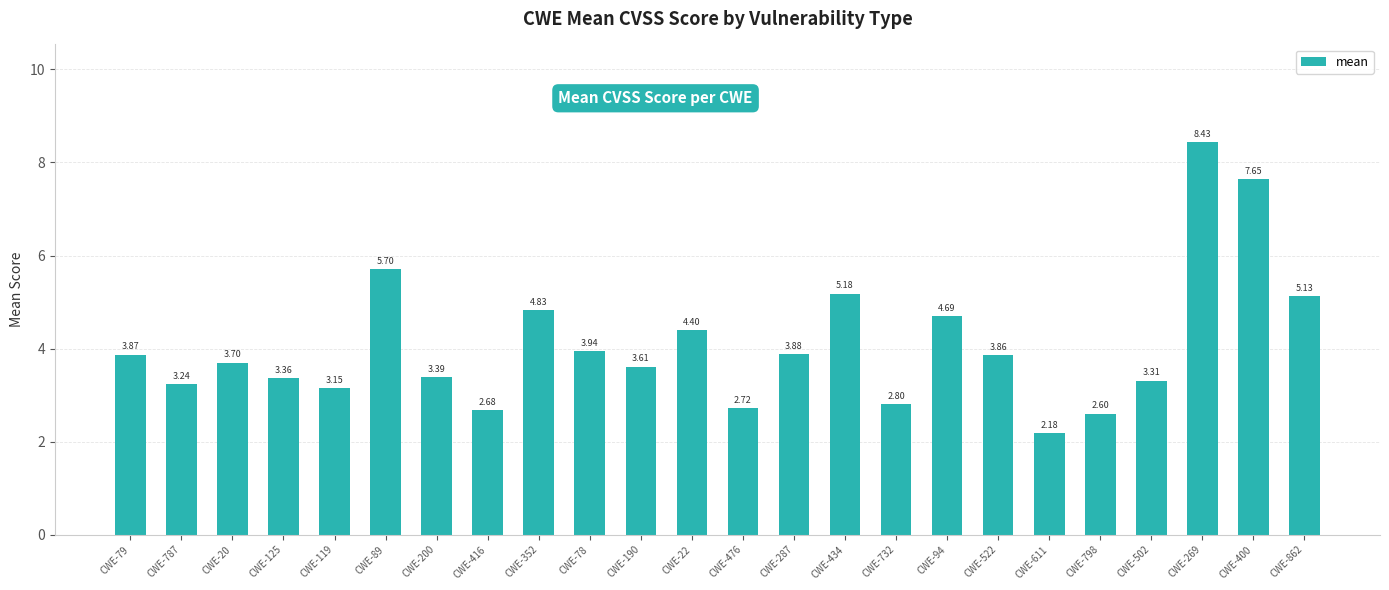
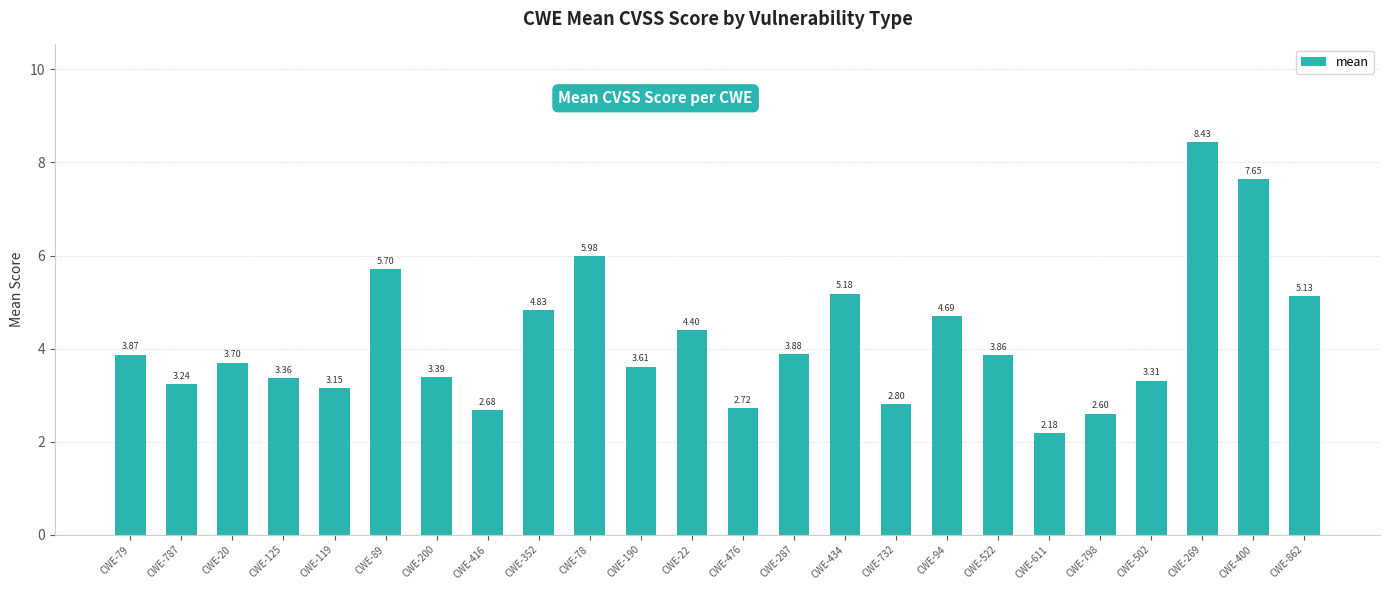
  {
    "CWE-79": 3.87,
    "CWE-787": 3.24,
    "CWE-20": 3.70,
    "CWE-125": 3.36,
    "CWE-119": 3.15,
    "CWE-89": 5.70,
    "CWE-200": 3.39,
    "CWE-416": 2.68,
    "CWE-352": 4.83,
-   "CWE-78": 3.94,
+   "CWE-78": 5.98,
    "CWE-190": 3.61,
    "CWE-22": 4.40,
    "CWE-476": 2.72,
    "CWE-287": 3.88,
    "CWE-434": 5.18,
    "CWE-732": 2.80,
    "CWE-94": 4.69,
    "CWE-522": 3.86,
    "CWE-611": 2.18,
    "CWE-798": 2.60,
    "CWE-502": 3.31,
    "CWE-269": 8.43,
    "CWE-400": 7.65,
    "CWE-862": 5.13
  }
